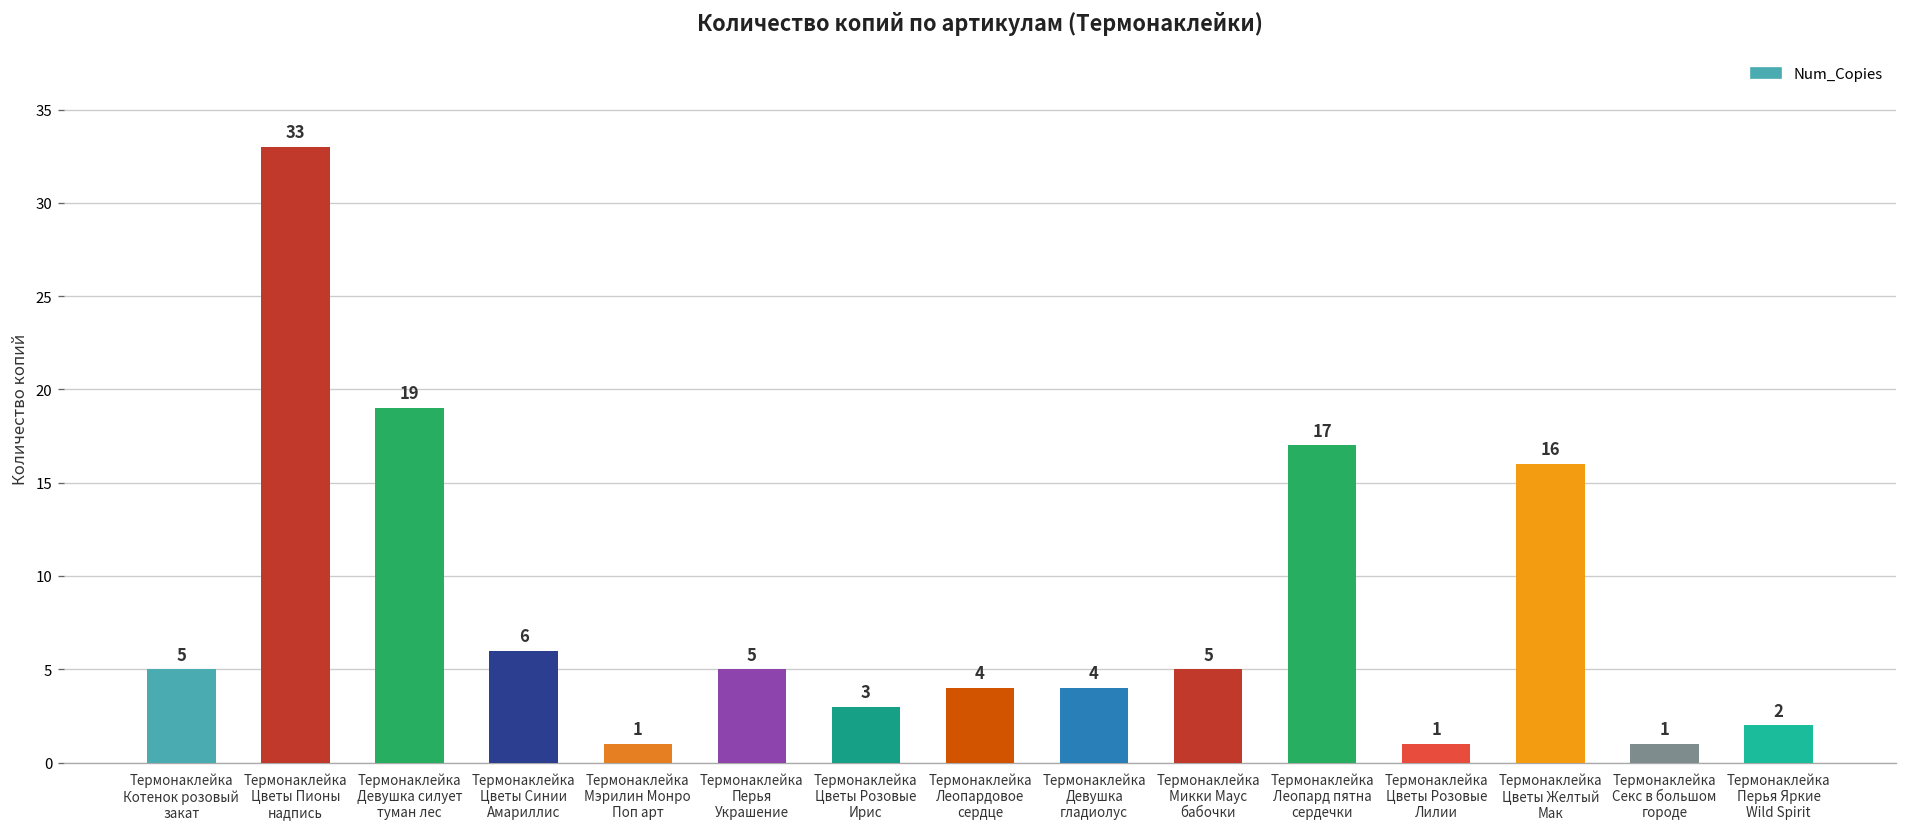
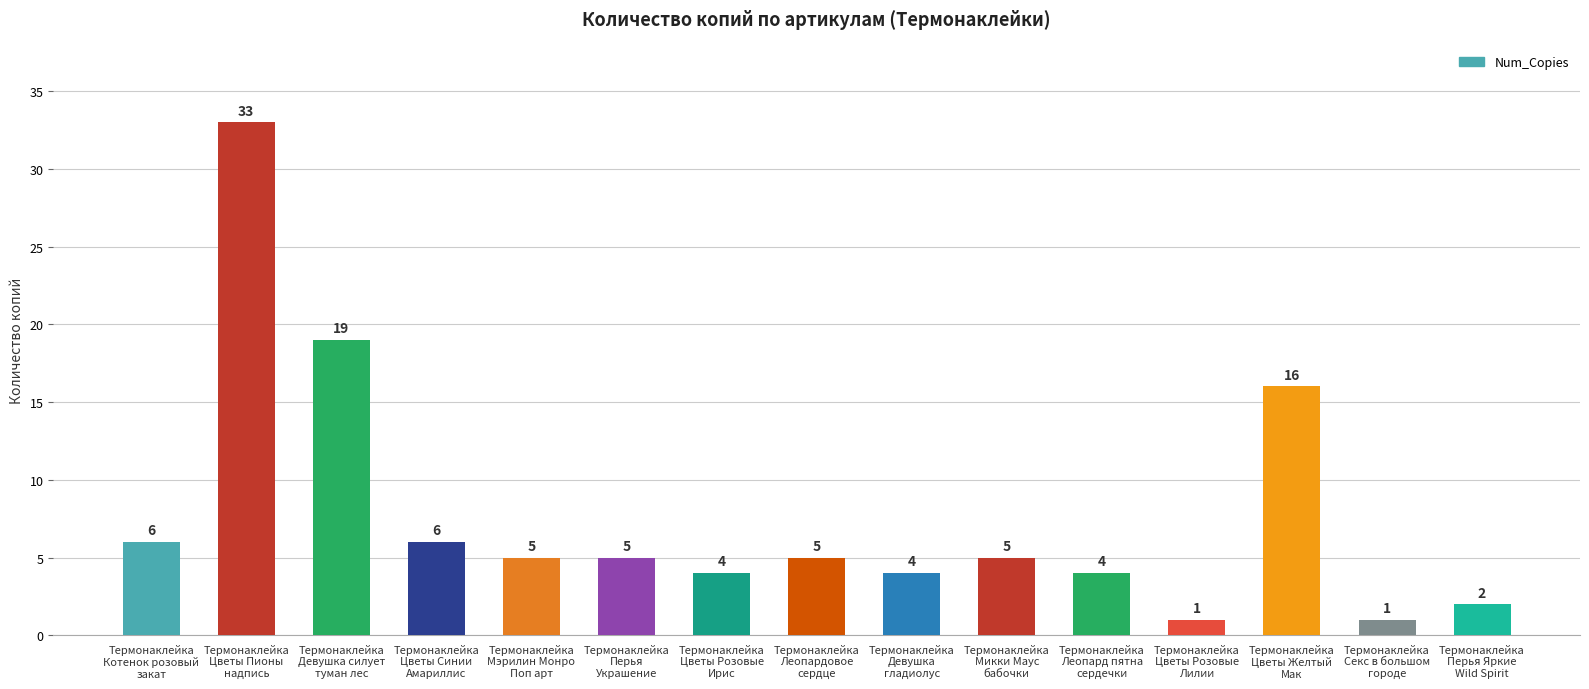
  {
-   "Термонаклейка Котенок розовый закат": 5,
+   "Термонаклейка Котенок розовый закат": 6,
    "Термонаклейка Цветы Пионы надпись": 33,
    "Термонаклейка Девушка силует туман лес": 19,
    "Термонаклейка Цветы Синии Амариллис": 6,
-   "Термонаклейка Мэрилин Монро Поп арт": 1,
+   "Термонаклейка Мэрилин Монро Поп арт": 5,
    "Термонаклейка Перья Украшение": 5,
-   "Термонаклейка Цветы Розовые Ирис": 3,
-   "Термонаклейка Леопардовое сердце": 4,
+   "Термонаклейка Цветы Розовые Ирис": 4,
+   "Термонаклейка Леопардовое сердце": 5,
    "Термонаклейка Девушка гладиолус": 4,
    "Термонаклейка Микки Маус бабочки": 5,
-   "Термонаклейка Леопард пятна сердечки": 17,
+   "Термонаклейка Леопард пятна сердечки": 4,
    "Термонаклейка Цветы Розовые Лилии": 1,
    "Термонаклейка Цветы Желтый Мак": 16,
    "Термонаклейка Секс в большом городе": 1,
    "Термонаклейка Перья Яркие Wild Spirit": 2
  }
